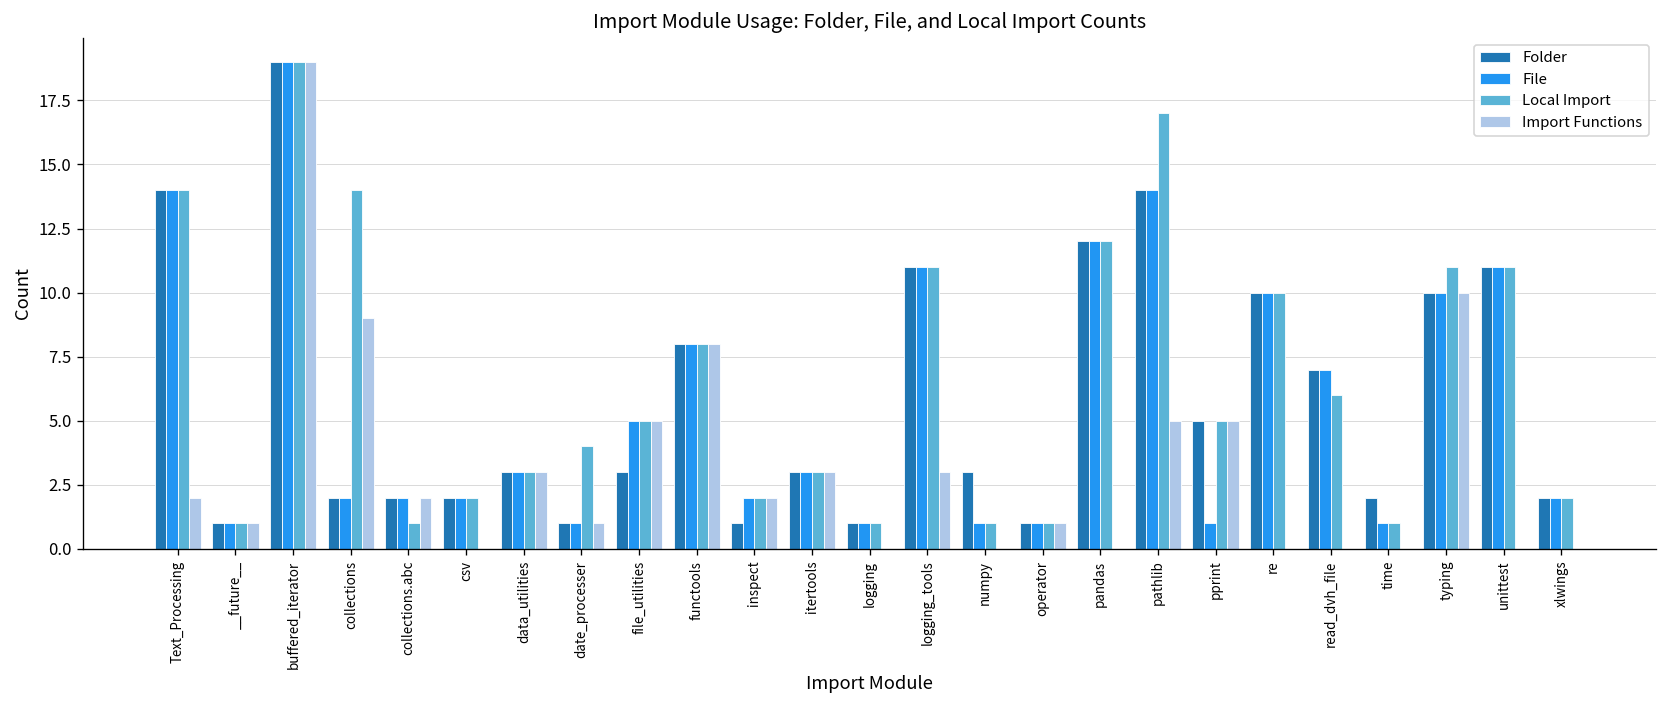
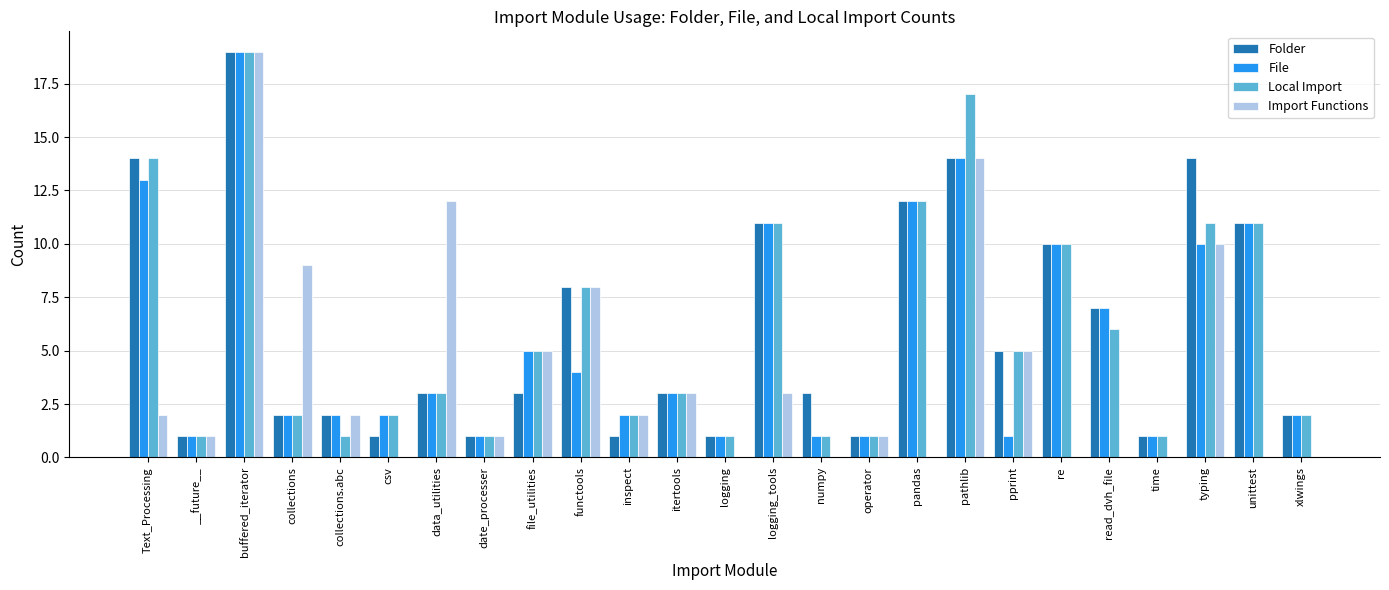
  {
    "Folder": {
      "Text_Processing": 14,
      "__future__": 1,
      "buffered_iterator": 19,
      "collections": 2,
      "collections.abc": 2,
-     "csv": 2,
+     "csv": 1,
      "data_utilities": 3,
      "date_processer": 1,
      "file_utilities": 3,
      "functools": 8,
      "inspect": 1,
      "itertools": 3,
      "logging": 1,
      "logging_tools": 11,
      "numpy": 3,
      "operator": 1,
      "pandas": 12,
      "pathlib": 14,
      "pprint": 5,
      "re": 10,
      "read_dvh_file": 7,
-     "time": 2,
-     "typing": 10,
+     "time": 1,
+     "typing": 14,
      "unittest": 11,
      "xlwings": 2
    },
    "File": {
-     "Text_Processing": 14,
+     "Text_Processing": 13,
      "__future__": 1,
      "buffered_iterator": 19,
      "collections": 2,
      "collections.abc": 2,
      "csv": 2,
      "data_utilities": 3,
      "date_processer": 1,
      "file_utilities": 5,
-     "functools": 8,
+     "functools": 4,
      "inspect": 2,
      "itertools": 3,
      "logging": 1,
      "logging_tools": 11,
      "numpy": 1,
      "operator": 1,
      "pandas": 12,
      "pathlib": 14,
      "pprint": 1,
      "re": 10,
      "read_dvh_file": 7,
      "time": 1,
      "typing": 10,
      "unittest": 11,
      "xlwings": 2
    },
    "Local Import": {
      "Text_Processing": 14,
      "__future__": 1,
      "buffered_iterator": 19,
-     "collections": 14,
+     "collections": 2,
      "collections.abc": 1,
      "csv": 2,
      "data_utilities": 3,
-     "date_processer": 4,
+     "date_processer": 1,
      "file_utilities": 5,
      "functools": 8,
      "inspect": 2,
      "itertools": 3,
      "logging": 1,
      "logging_tools": 11,
      "numpy": 1,
      "operator": 1,
      "pandas": 12,
      "pathlib": 17,
      "pprint": 5,
      "re": 10,
      "read_dvh_file": 6,
      "time": 1,
      "typing": 11,
      "unittest": 11,
      "xlwings": 2
    },
    "Import Functions": {
      "Text_Processing": 2,
      "__future__": 1,
      "buffered_iterator": 19,
      "collections": 9,
      "collections.abc": 2,
      "csv": 0,
-     "data_utilities": 3,
+     "data_utilities": 12,
      "date_processer": 1,
      "file_utilities": 5,
      "functools": 8,
      "inspect": 2,
      "itertools": 3,
      "logging": 0,
      "logging_tools": 3,
      "numpy": 0,
      "operator": 1,
      "pandas": 0,
-     "pathlib": 5,
+     "pathlib": 14,
      "pprint": 5,
      "re": 0,
      "read_dvh_file": 0,
      "time": 0,
      "typing": 10,
      "unittest": 0,
      "xlwings": 0
    }
  }
